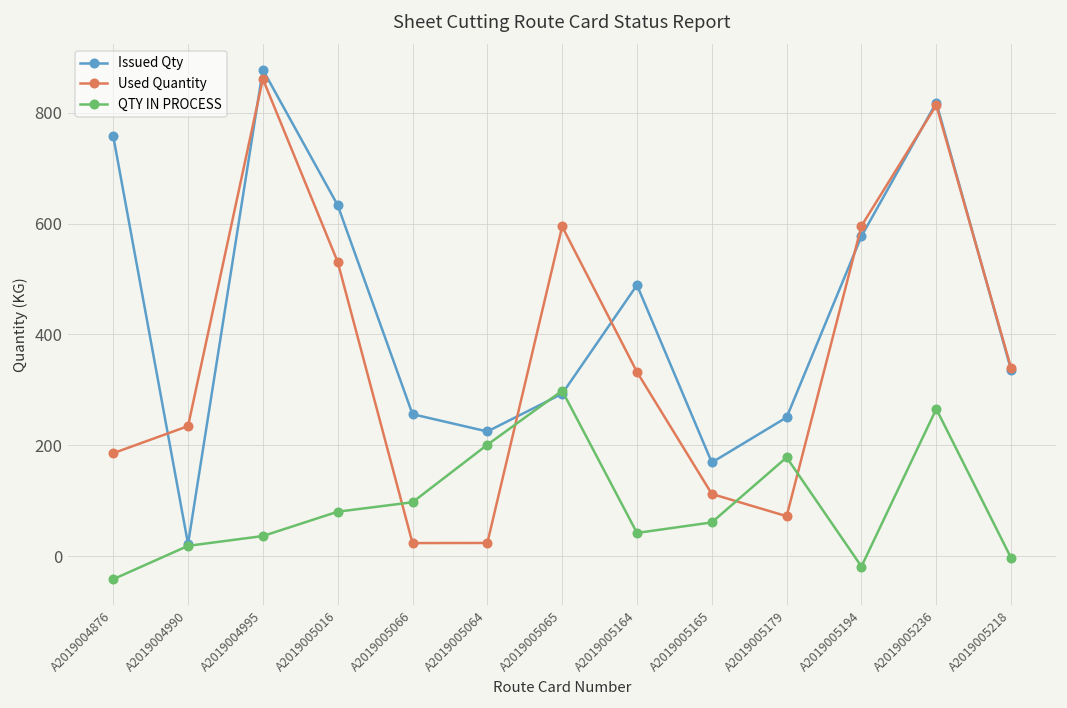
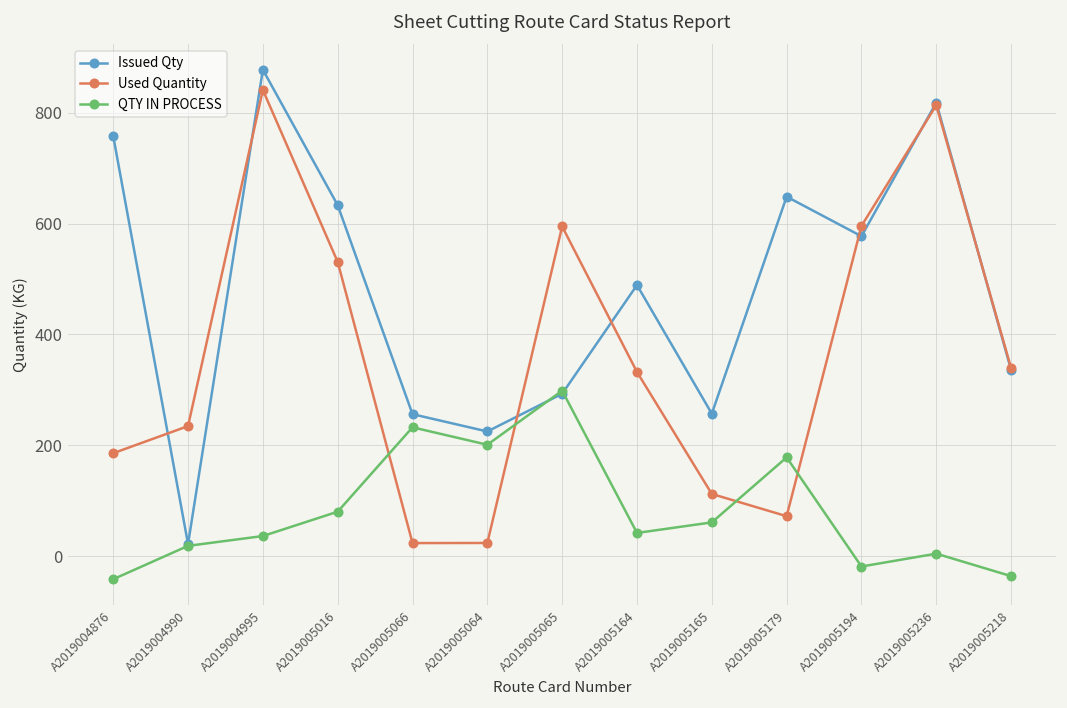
  {
    "Issued Qty": {
      "A2019004876": 760,
      "A2019004995": 880,
      "A2019005016": 630,
      "A2019005066": 260,
      "A2019005064": 230,
      "A2019005164": 490,
-     "A2019005165": 170,
-     "A2019005179": 250,
+     "A2019005165": 260,
+     "A2019005179": 650,
      "A2019005194": 580
    },
    "Used Quantity": {
      "A2019004876": 190,
      "A2019004990": 230,
-     "A2019004995": 860,
+     "A2019004995": 840,
      "A2019005016": 530,
      "A2019005066": 20,
      "A2019005064": 20,
      "A2019005065": 590,
      "A2019005164": 330,
      "A2019005165": 110,
      "A2019005179": 70,
      "A2019005194": 600
    },
    "QTY IN PROCESS": {
      "A2019004876": -40,
      "A2019004995": 40,
      "A2019005016": 80,
-     "A2019005066": 100,
+     "A2019005066": 230,
      "A2019005064": 200,
      "A2019005164": 40,
      "A2019005165": 60,
      "A2019005179": 180,
      "A2019005194": -20,
-     "A2019005236": 270,
-     "A2019005218": 0
+     "A2019005236": 0,
+     "A2019005218": -40
    }
  }
